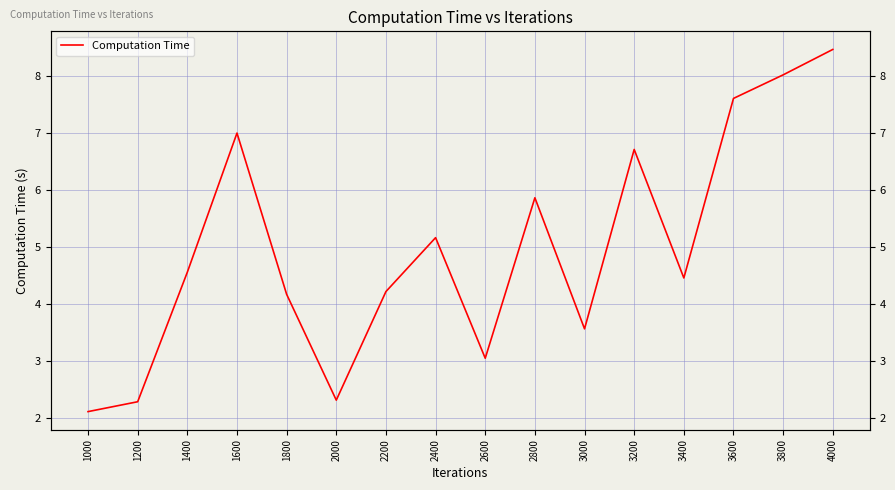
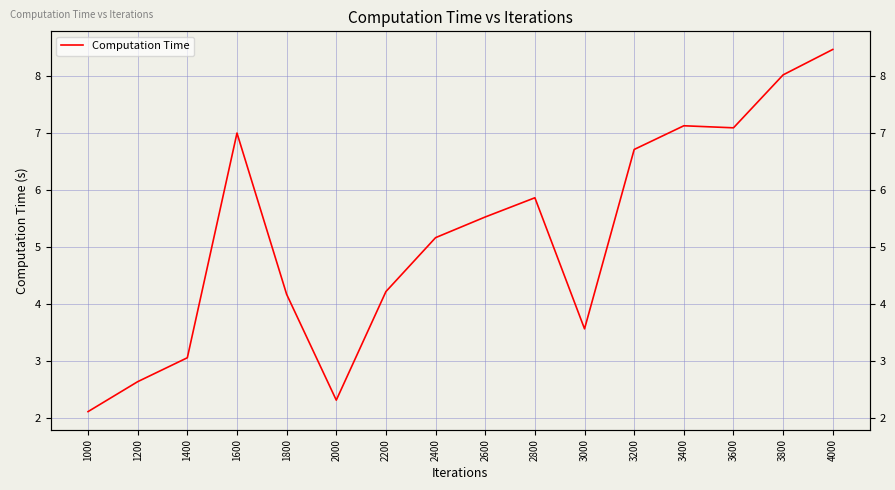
  {
    "1000": 2.1,
-   "1200": 2.3,
-   "1400": 4.6,
+   "1200": 2.6,
+   "1400": 3.1,
    "1600": 7.0,
    "1800": 4.2,
    "2000": 2.3,
    "2200": 4.2,
    "2400": 5.2,
-   "2600": 3.0,
+   "2600": 5.5,
    "2800": 5.9,
    "3000": 3.6,
    "3200": 6.7,
-   "3400": 4.5,
-   "3600": 7.6,
+   "3400": 7.1,
+   "3600": 7.1,
    "3800": 8.0,
    "4000": 8.5
  }
